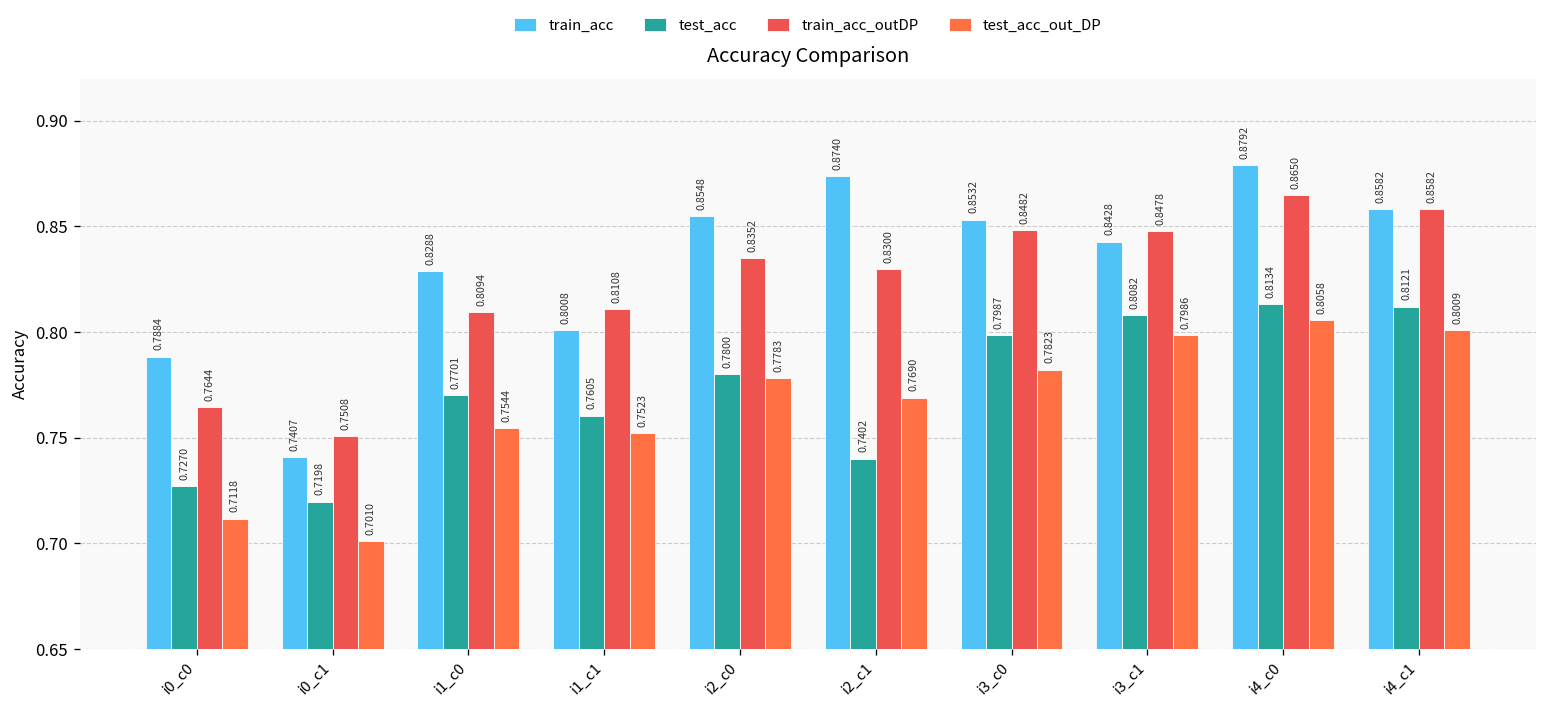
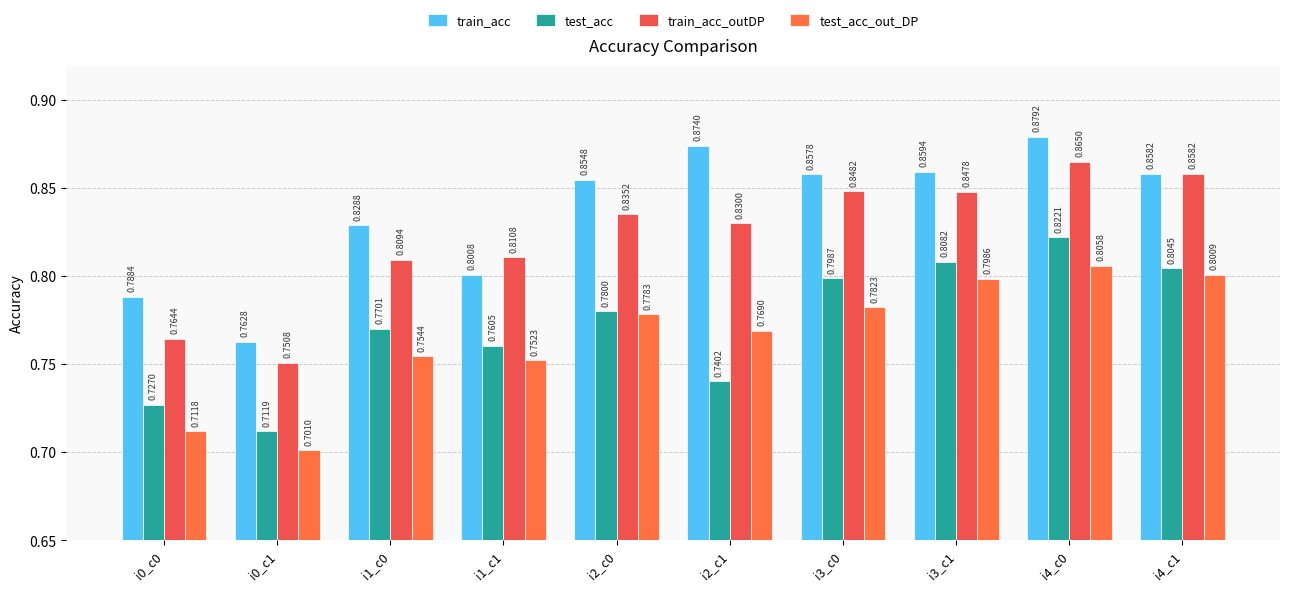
  {
    "train_acc": {
      "i0_c0": 0.7884,
-     "i0_c1": 0.7407,
+     "i0_c1": 0.7628,
      "i1_c0": 0.8288,
      "i1_c1": 0.8008,
      "i2_c0": 0.8548,
      "i2_c1": 0.8740,
-     "i3_c0": 0.8532,
-     "i3_c1": 0.8428,
+     "i3_c0": 0.8578,
+     "i3_c1": 0.8594,
      "i4_c0": 0.8792,
      "i4_c1": 0.8582
    },
    "test_acc": {
      "i0_c0": 0.7270,
-     "i0_c1": 0.7198,
+     "i0_c1": 0.7119,
      "i1_c0": 0.7701,
      "i1_c1": 0.7605,
      "i2_c0": 0.7800,
      "i2_c1": 0.7402,
      "i3_c0": 0.7987,
      "i3_c1": 0.8082,
-     "i4_c0": 0.8134,
-     "i4_c1": 0.8121
+     "i4_c0": 0.8221,
+     "i4_c1": 0.8045
    }
  }
